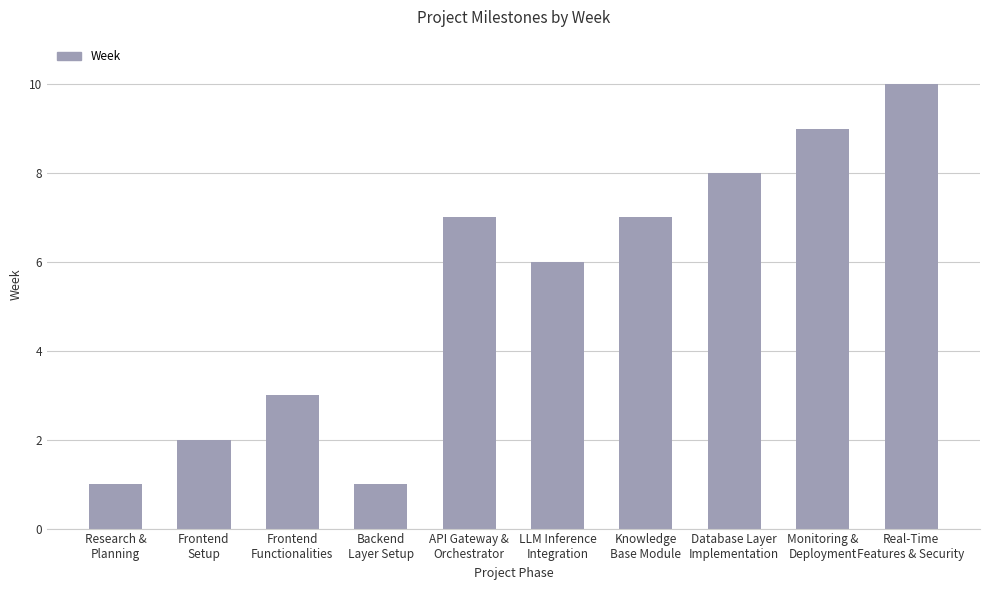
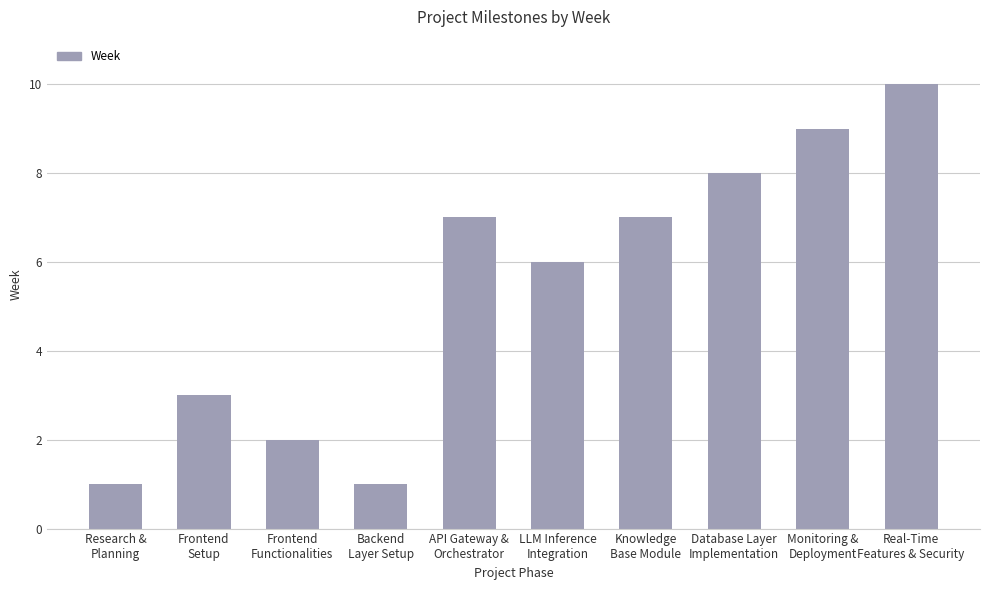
  {
    "Research & Planning": 1,
-   "Frontend Setup": 2,
-   "Frontend Functionalities": 3,
+   "Frontend Setup": 3,
+   "Frontend Functionalities": 2,
    "Backend Layer Setup": 1,
    "API Gateway & Orchestrator": 7,
    "LLM Inference Integration": 6,
    "Knowledge Base Module": 7,
    "Database Layer Implementation": 8,
    "Monitoring & Deployment": 9,
    "Real-Time Features & Security": 10
  }
